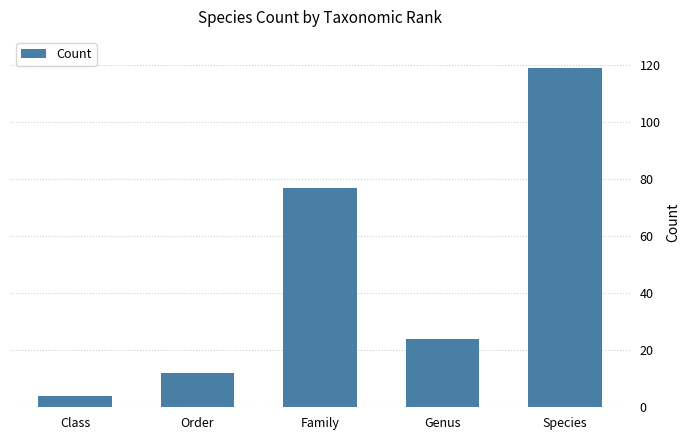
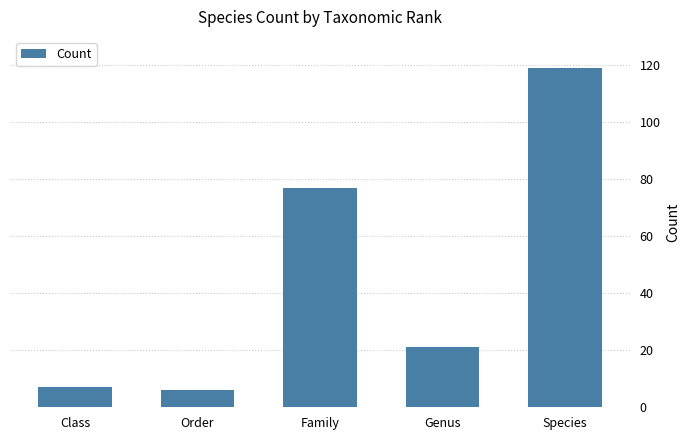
  {
-   "Class": 4,
-   "Order": 12,
+   "Class": 7,
+   "Order": 6,
    "Family": 77,
-   "Genus": 24,
+   "Genus": 21,
    "Species": 119
  }
